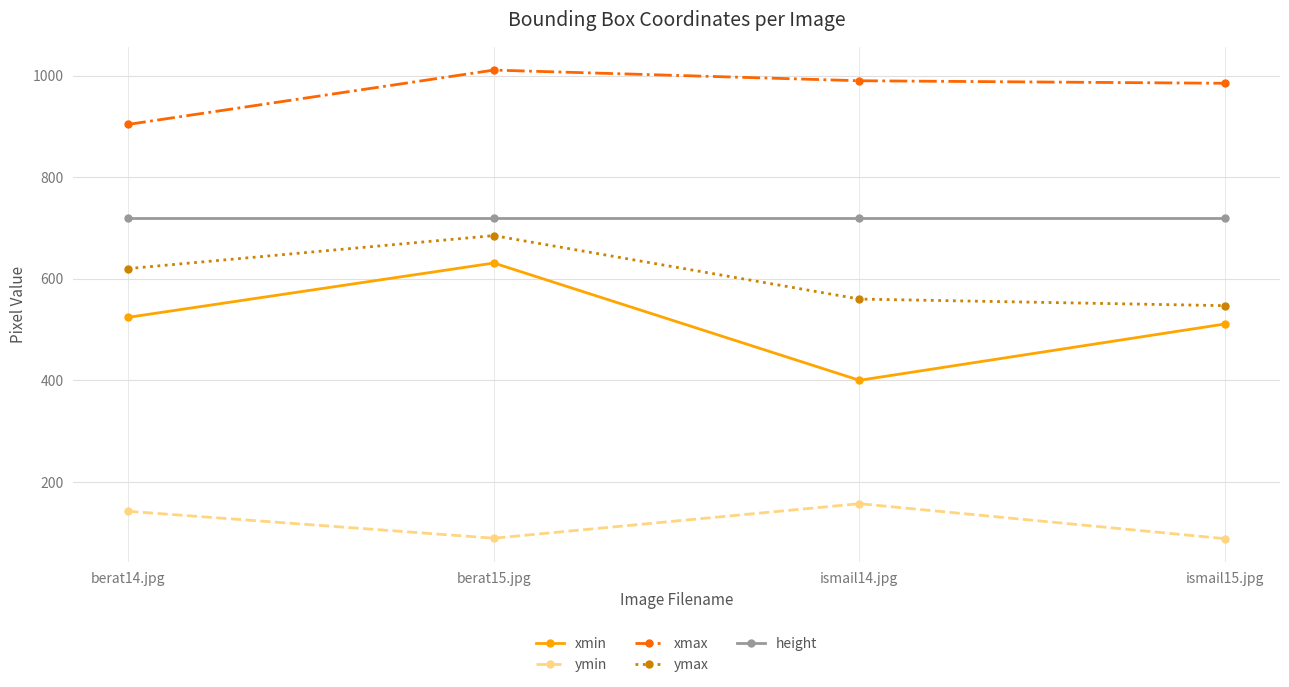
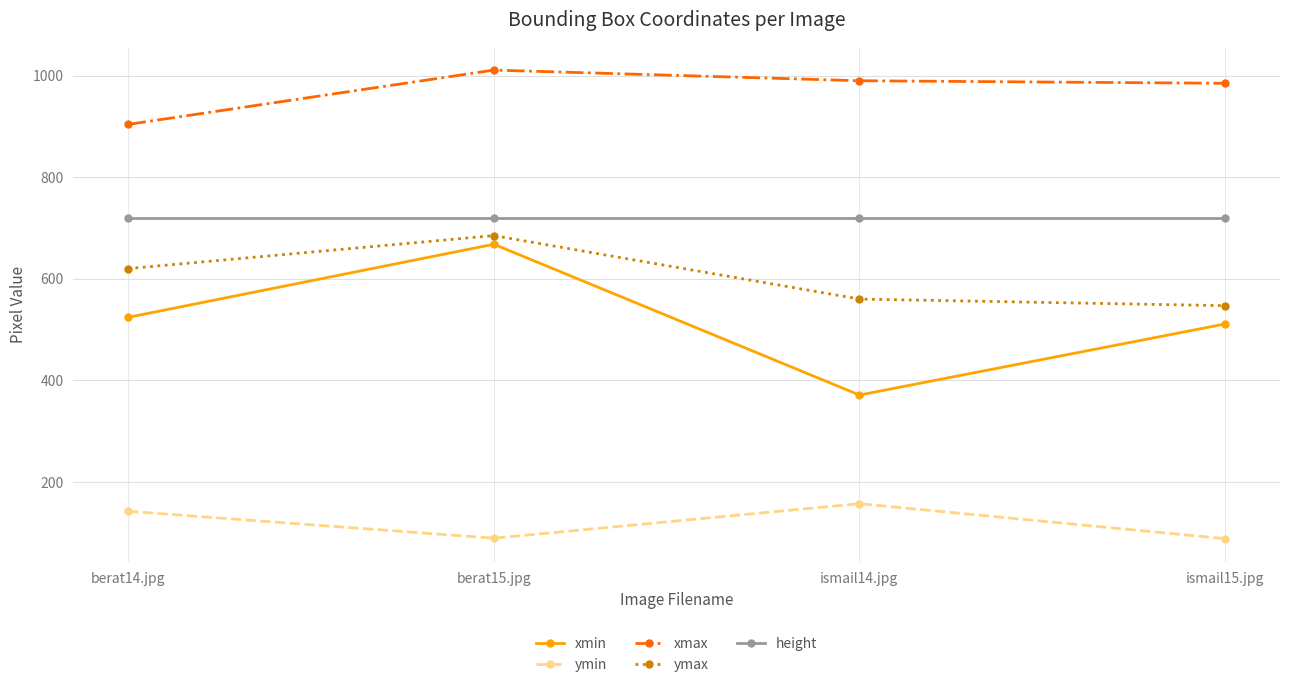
  {
    "xmin": {
      "berat14.jpg": 520,
-     "berat15.jpg": 630,
-     "ismail14.jpg": 400,
+     "berat15.jpg": 670,
+     "ismail14.jpg": 370,
      "ismail15.jpg": 510
    },
    "ymin": {
      "berat14.jpg": 140,
      "berat15.jpg": 90,
      "ismail14.jpg": 160,
      "ismail15.jpg": 90
    },
    "height": {
      "berat14.jpg": 720,
      "berat15.jpg": 720,
      "ismail14.jpg": 720,
      "ismail15.jpg": 720
    }
  }
